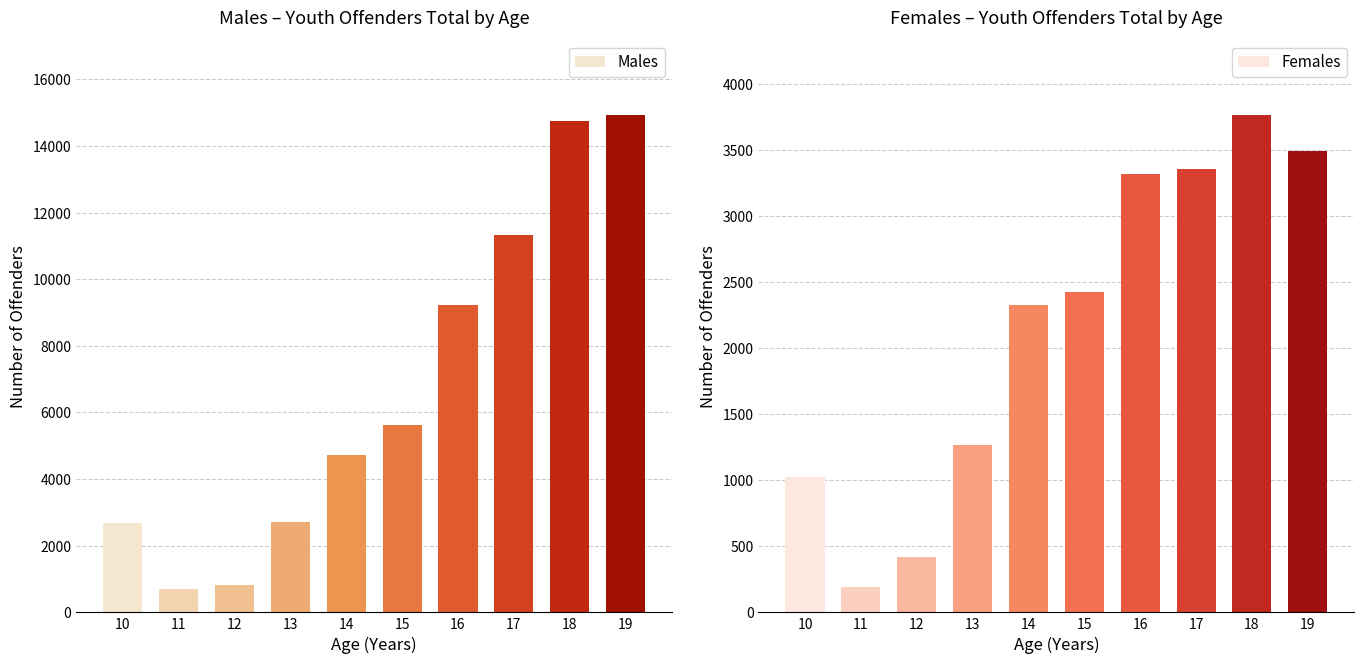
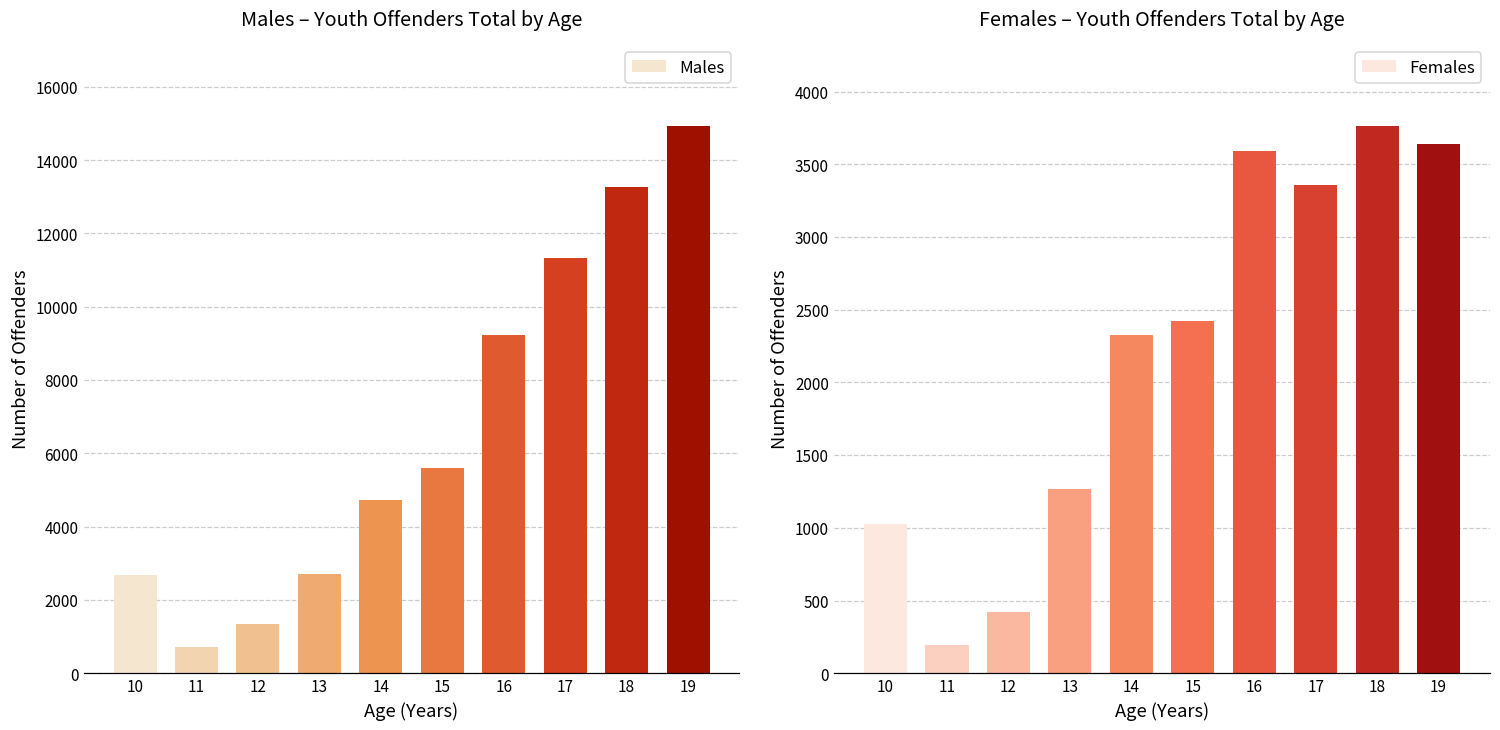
  {
    "Males – Youth Offenders Total by Age": {
      "10": 2700,
      "11": 700,
-     "12": 800,
+     "12": 1300,
      "13": 2700,
      "14": 4700,
      "15": 5600,
      "16": 9200,
      "17": 11300,
-     "18": 14800,
+     "18": 13300,
      "19": 14900
    },
    "Females – Youth Offenders Total by Age": {
      "10": 1030,
      "11": 190,
      "12": 420,
      "13": 1270,
      "14": 2320,
      "15": 2420,
-     "16": 3310,
+     "16": 3590,
      "17": 3360,
      "18": 3760,
-     "19": 3490
+     "19": 3640
    }
  }
